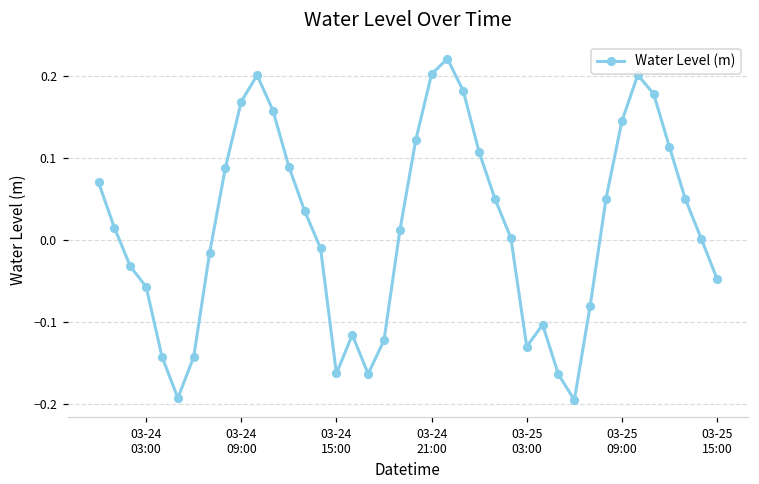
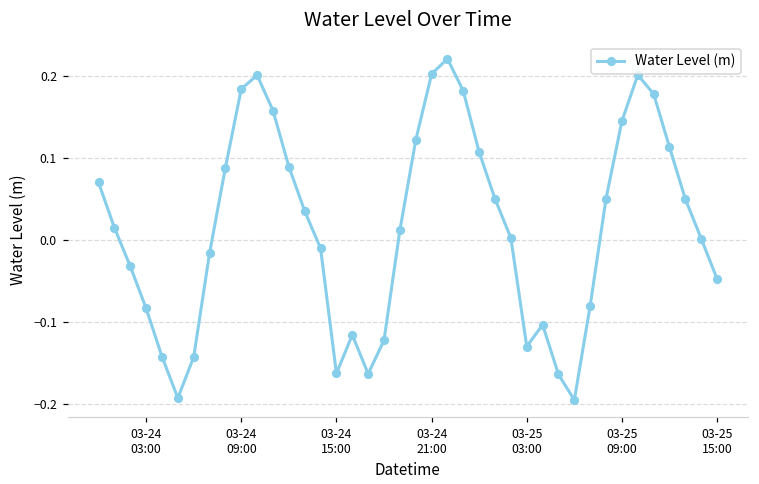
  {
-   "03-24 03:00": -0.06,
-   "03-24 09:00": 0.17,
+   "03-24 03:00": -0.08,
+   "03-24 09:00": 0.18,
    "03-24 15:00": -0.16,
    "03-24 21:00": 0.20,
    "03-25 03:00": -0.13,
    "03-25 09:00": 0.15,
    "03-25 15:00": -0.05
  }
